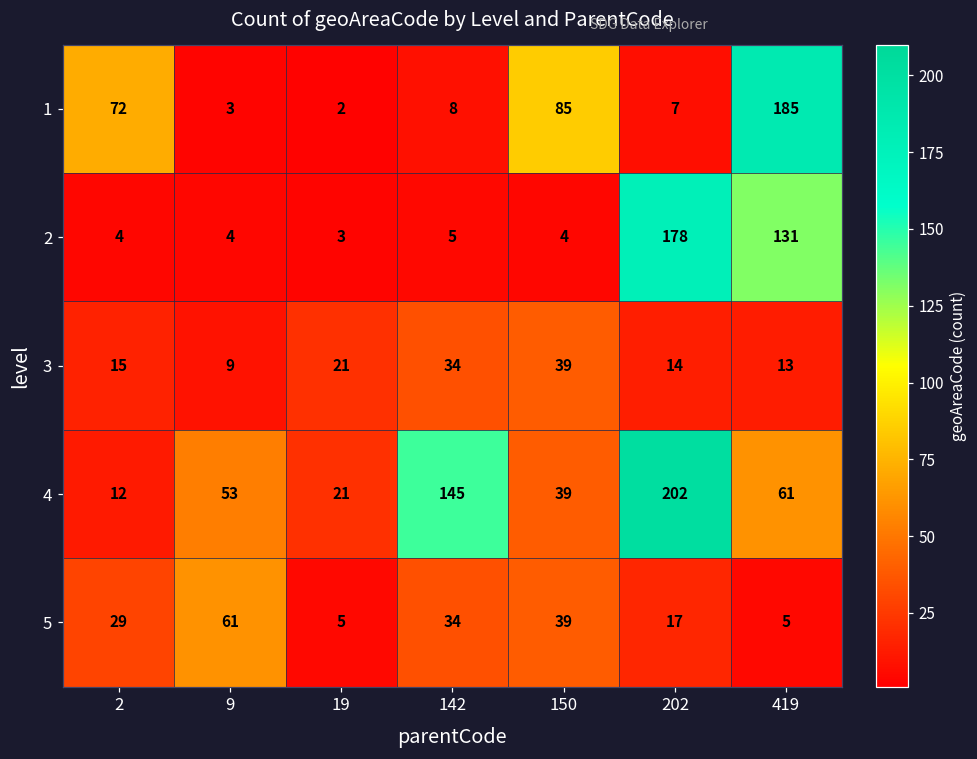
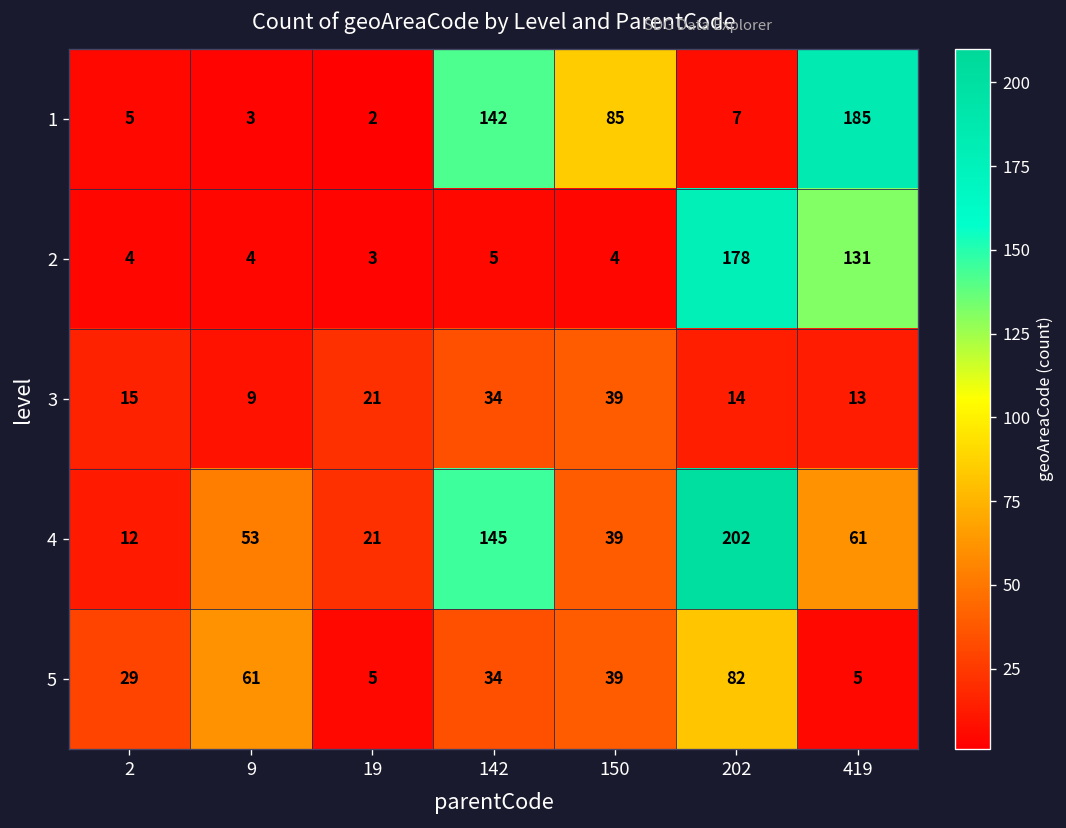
  {
    "1": {
-     "2": 72,
+     "2": 5,
      "9": 3,
      "19": 2,
-     "142": 8,
+     "142": 142,
      "150": 85,
      "202": 7,
      "419": 185
    },
    "2": {
      "2": 4,
      "9": 4,
      "19": 3,
      "142": 5,
      "150": 4,
      "202": 178,
      "419": 131
    },
    "3": {
      "2": 15,
      "9": 9,
      "19": 21,
      "142": 34,
      "150": 39,
      "202": 14,
      "419": 13
    },
    "4": {
      "2": 12,
      "9": 53,
      "19": 21,
      "142": 145,
      "150": 39,
      "202": 202,
      "419": 61
    },
    "5": {
      "2": 29,
      "9": 61,
      "19": 5,
      "142": 34,
      "150": 39,
-     "202": 17,
+     "202": 82,
      "419": 5
    }
  }
